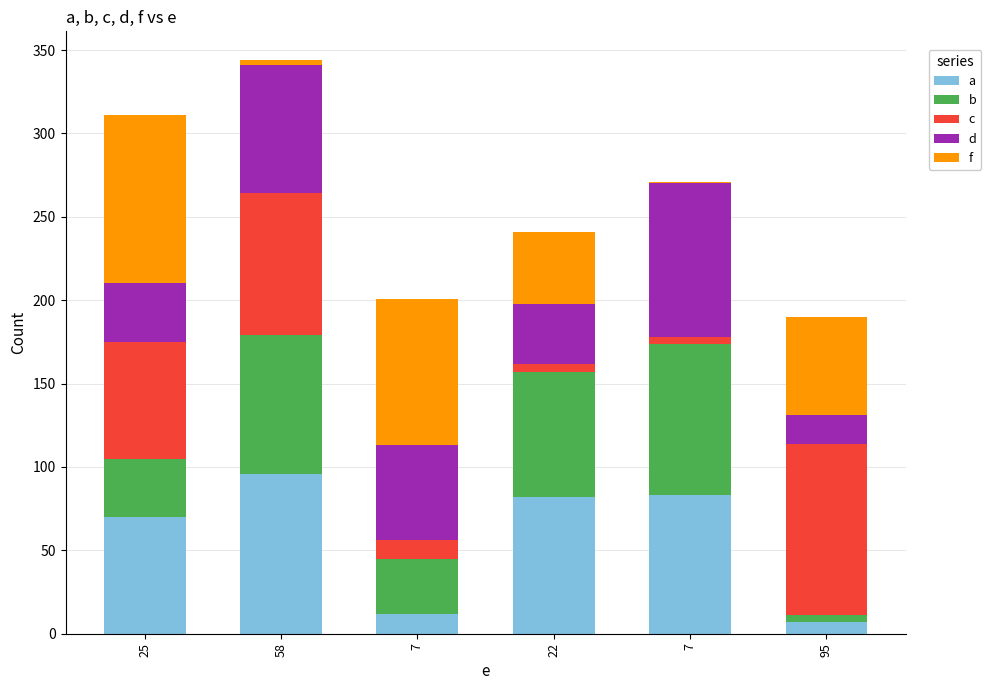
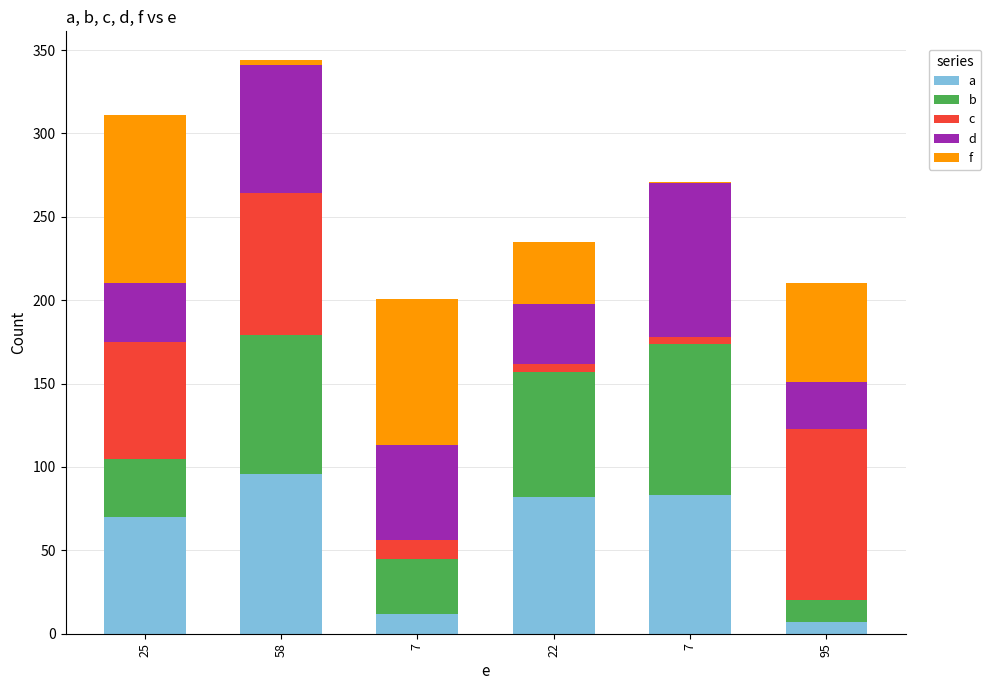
  {
    "a": {
      "25": 70,
      "58": 96,
      "22": 82,
      "95": 7
    },
    "b": {
      "25": 35,
      "58": 83,
      "22": 75,
-     "95": 4
+     "95": 13
    },
    "c": {
      "25": 70,
      "58": 85,
      "22": 5,
      "95": 103
    },
    "d": {
      "25": 35,
      "58": 77,
      "22": 36,
-     "95": 17
+     "95": 28
    },
    "f": {
      "25": 101,
      "58": 3,
-     "22": 43,
+     "22": 37,
      "95": 59
    }
  }
